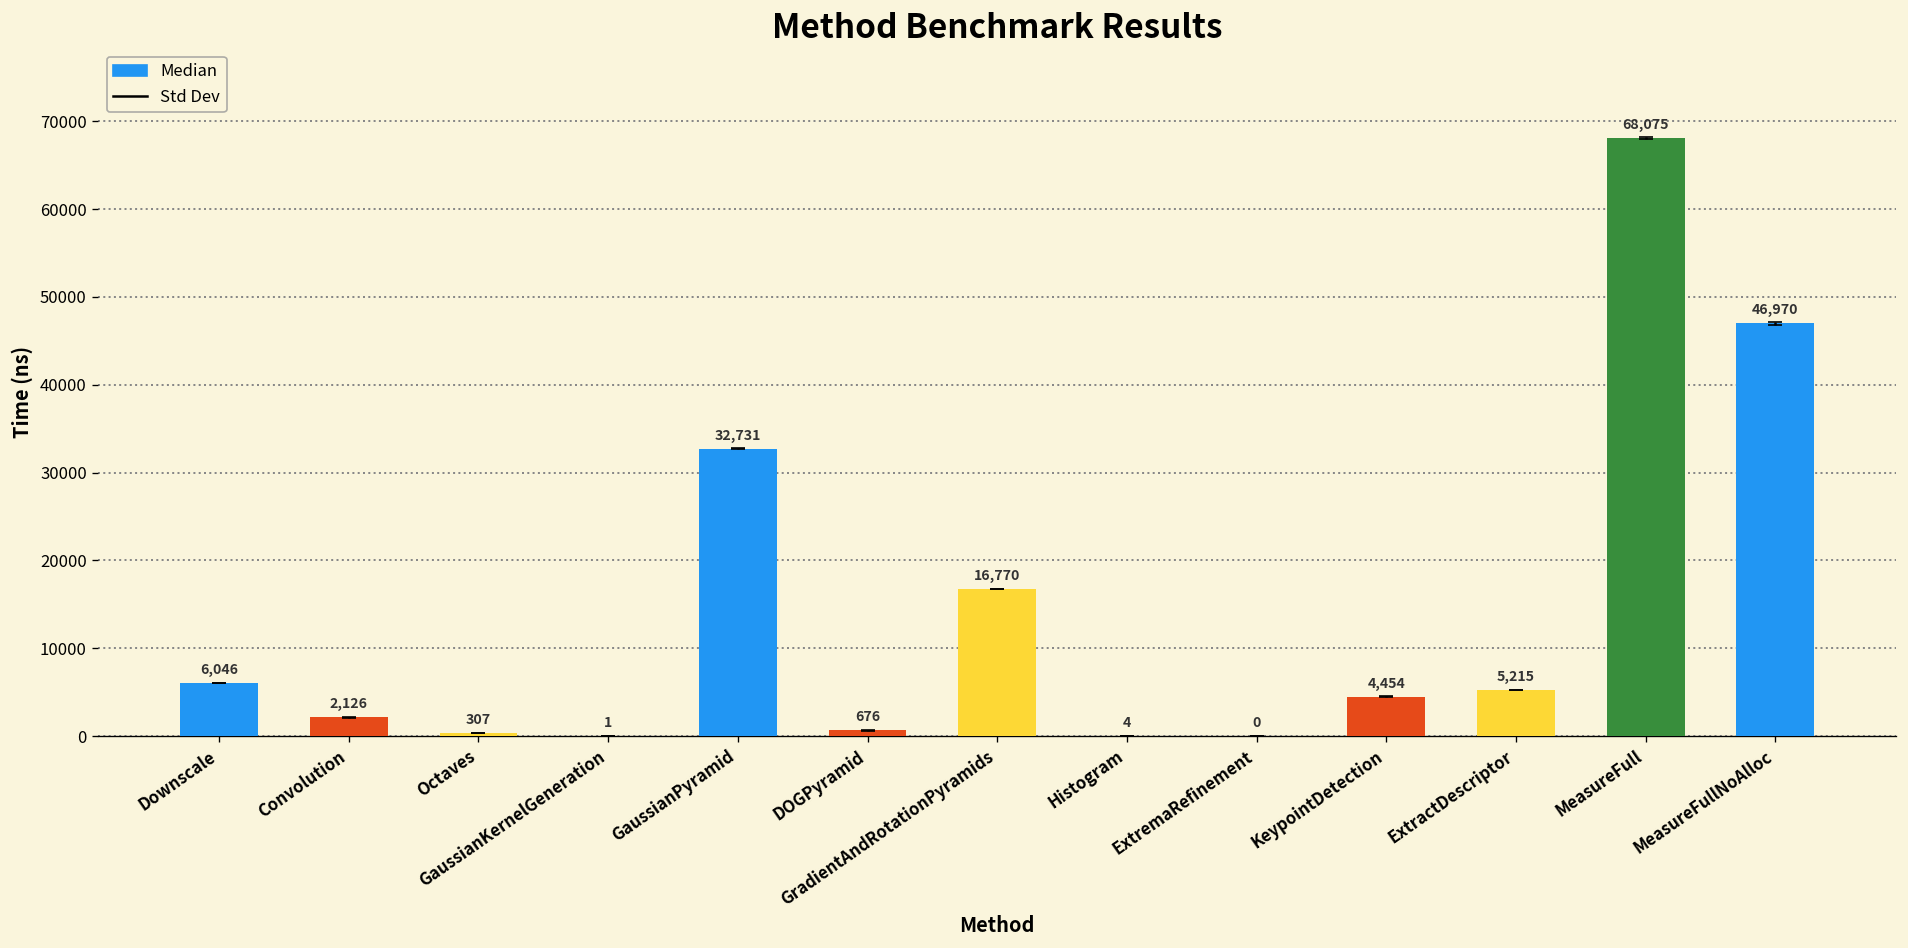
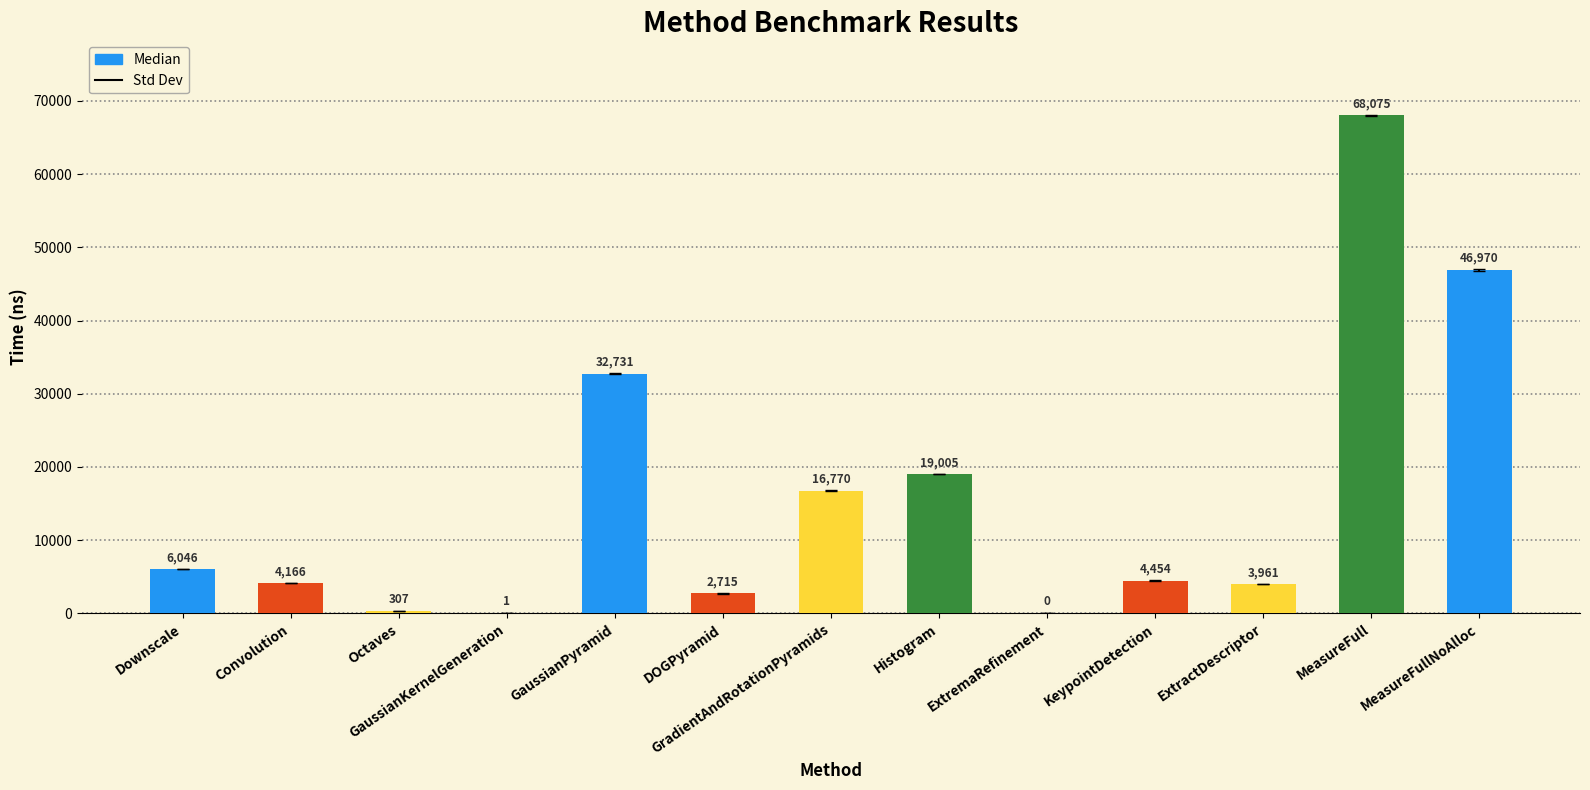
  {
    "Median": {
      "Downscale": "6,046",
-     "Convolution": "2,126",
+     "Convolution": "4,166",
      "Octaves": "307",
      "GaussianKernelGeneration": "1",
      "GaussianPyramid": "32,731",
-     "DOGPyramid": "676",
+     "DOGPyramid": "2,715",
      "GradientAndRotationPyramids": "16,770",
-     "Histogram": "4",
+     "Histogram": "19,005",
      "ExtremaRefinement": "0",
      "KeypointDetection": "4,454",
-     "ExtractDescriptor": "5,215",
+     "ExtractDescriptor": "3,961",
      "MeasureFull": "68,075",
      "MeasureFullNoAlloc": "46,970"
    }
  }
